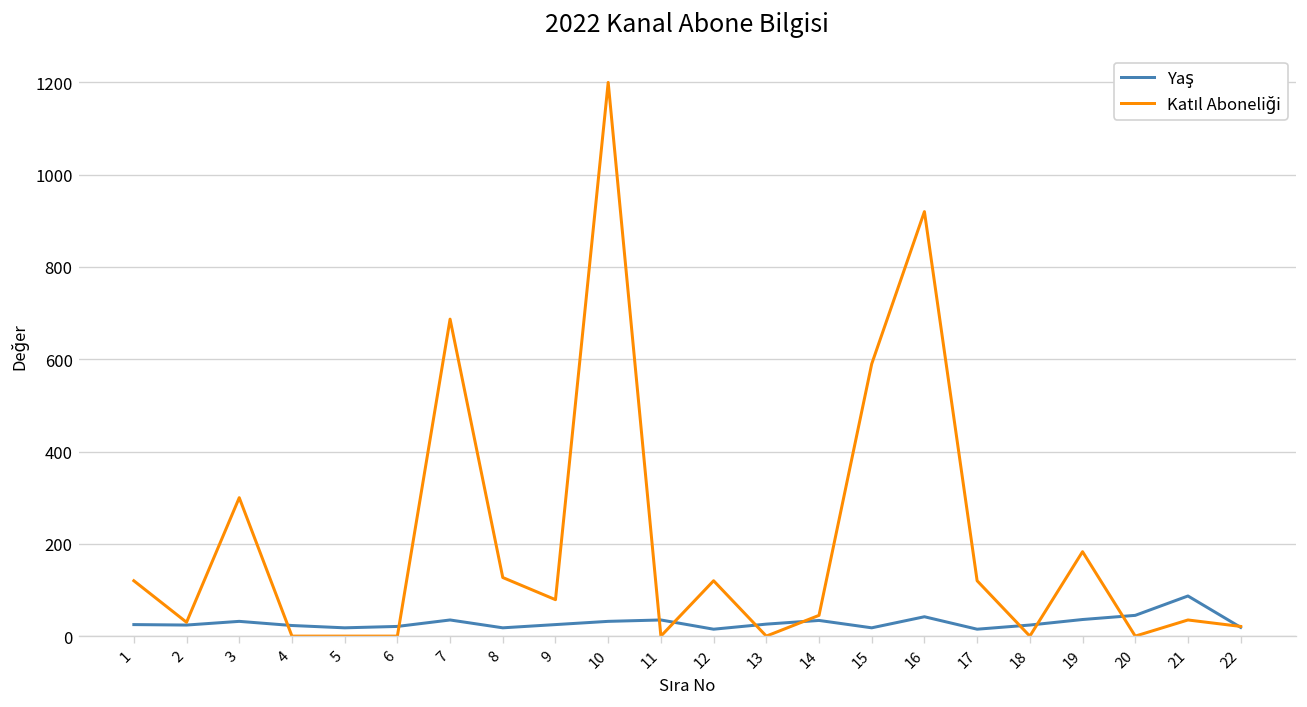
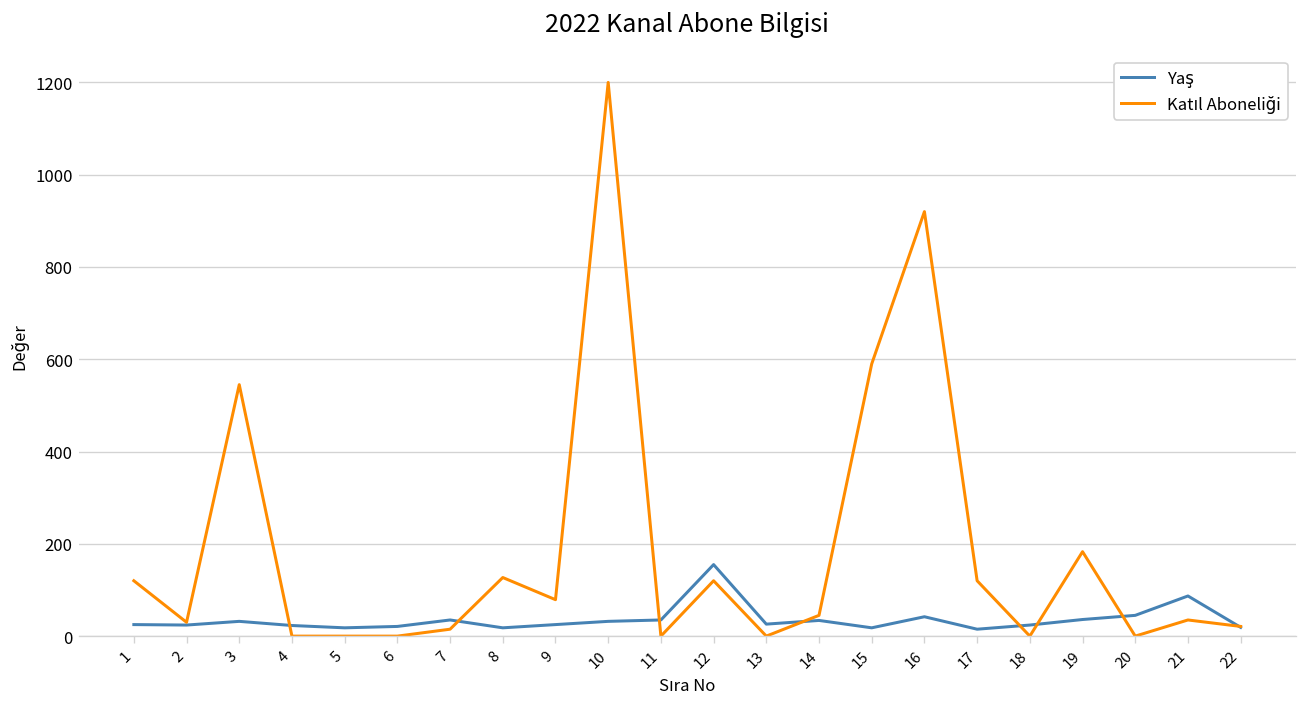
  {
    "Yaş": {
      "1": 30,
      "3": 30,
      "4": 20,
      "5": 20,
      "6": 20,
      "7": 40,
      "8": 20,
      "9": 30,
      "10": 30,
      "11": 40,
-     "12": 20,
+     "12": 160,
      "13": 30,
      "14": 30,
      "15": 20,
      "16": 40,
      "17": 20,
      "18": 20,
      "19": 40,
      "20": 50,
      "21": 90
    },
    "Katıl Aboneliği": {
      "1": 120,
-     "3": 300,
+     "3": 550,
      "4": 0,
      "5": 0,
      "6": 0,
-     "7": 690,
+     "7": 20,
      "8": 130,
      "9": 80,
      "10": 1200,
      "11": 0,
      "12": 120,
      "13": 0,
      "14": 50,
      "15": 590,
      "16": 920,
      "17": 120,
      "18": 0,
      "19": 180,
      "20": 0,
      "21": 40
    }
  }
